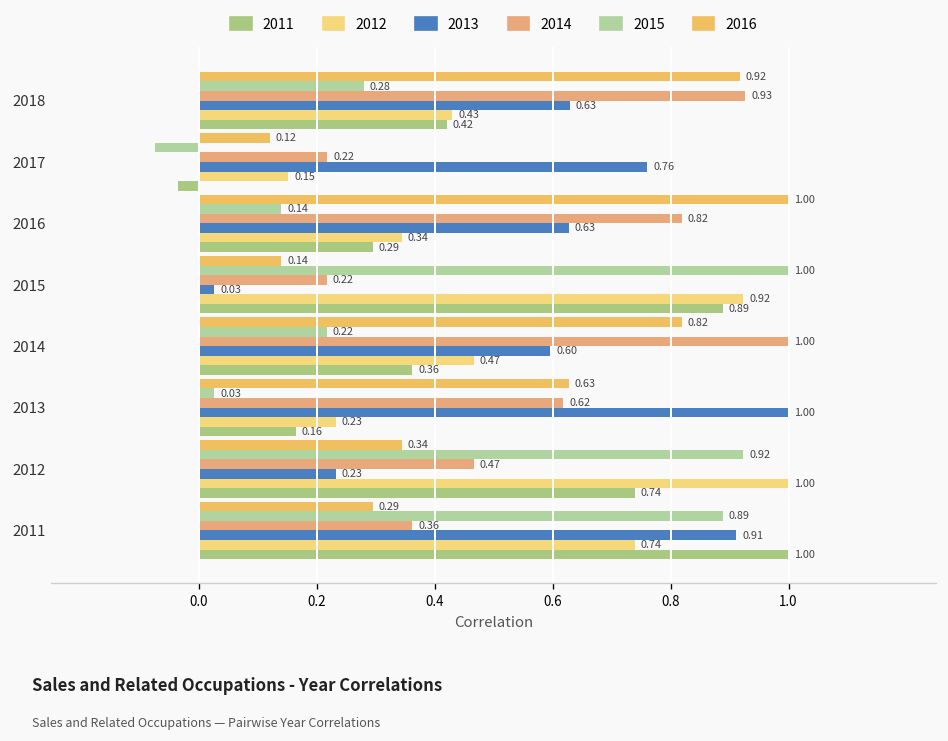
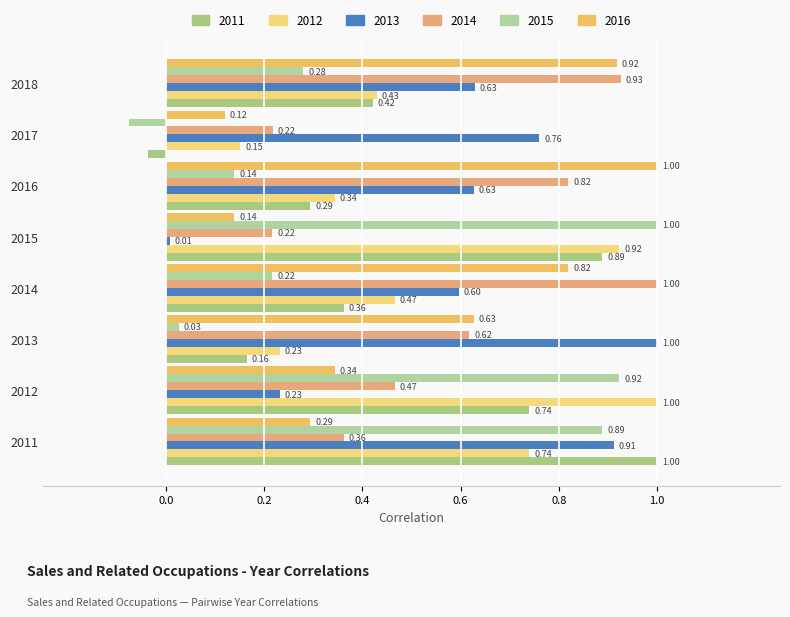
  {
    "2013": {
      "2018": 0.63,
      "2017": 0.76,
      "2016": 0.63,
-     "2015": 0.03,
+     "2015": 0.01,
      "2014": 0.60,
      "2013": 1.00,
      "2012": 0.23,
      "2011": 0.91
    }
  }
